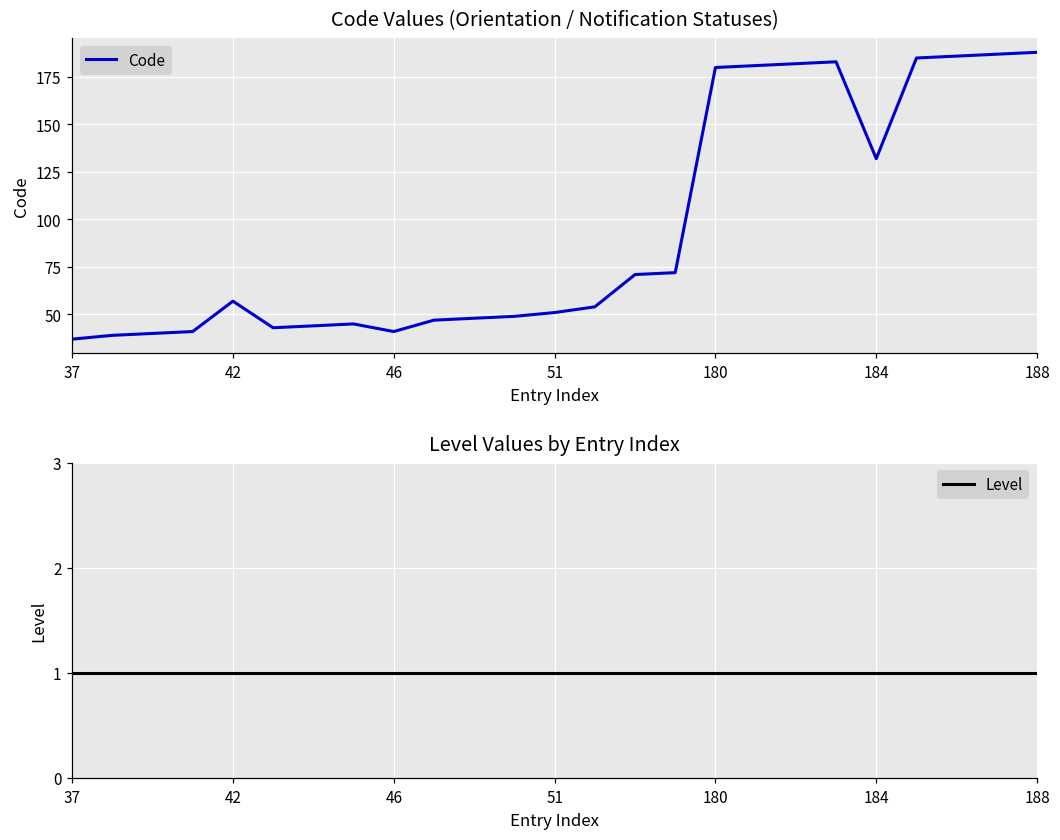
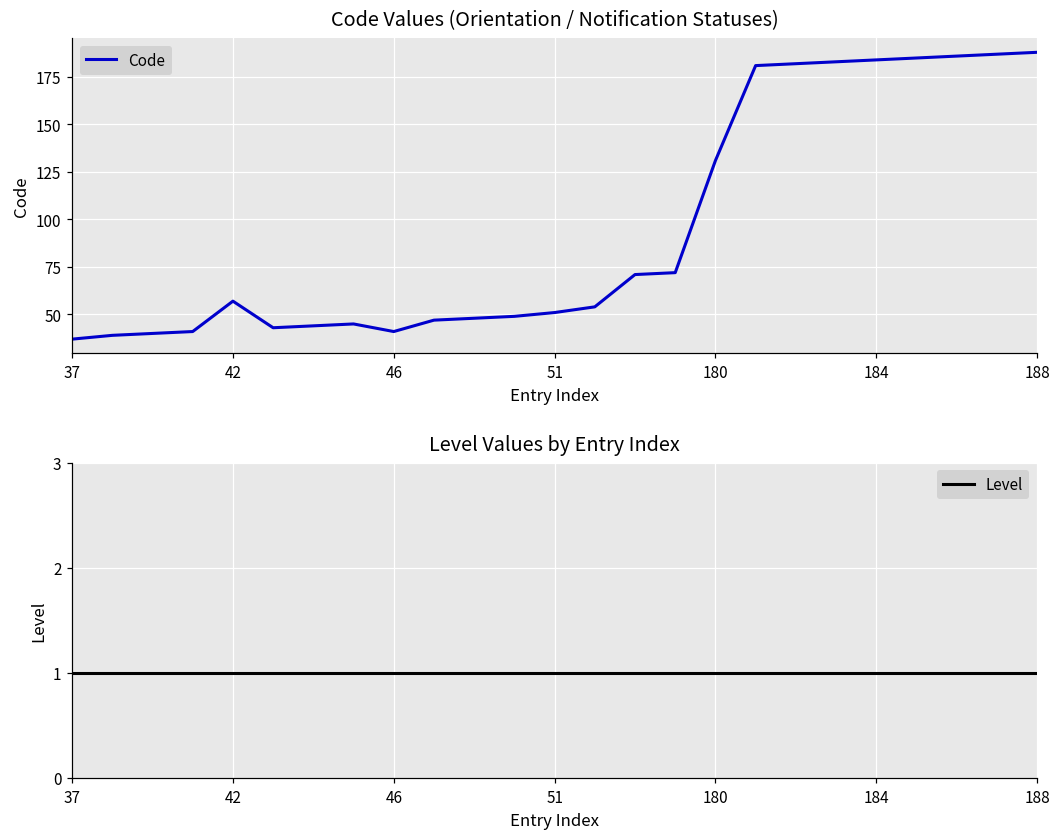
  {
    "Code Values (Orientation / Notification Statuses)": {
      "37": 37,
      "42": 57,
      "46": 41,
      "51": 51,
-     "180": 180,
-     "184": 132,
+     "180": 131,
+     "184": 184,
      "188": 188
    },
    "Level Values by Entry Index": {
      "37": 1.0,
      "42": 1.0,
      "46": 1.0,
      "51": 1.0,
      "180": 1.0,
      "184": 1.0,
      "188": 1.0
    }
  }
